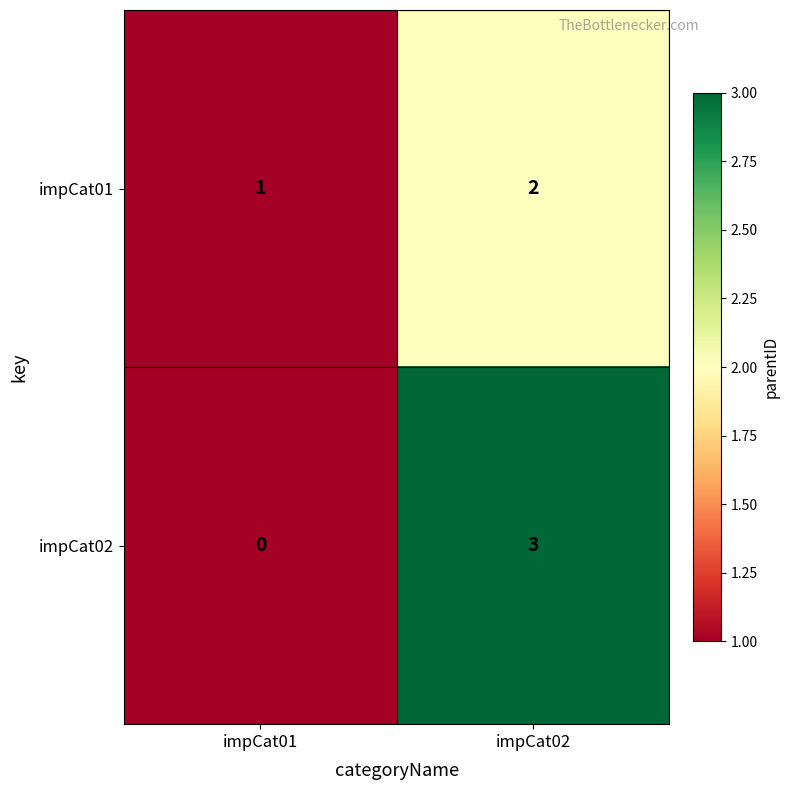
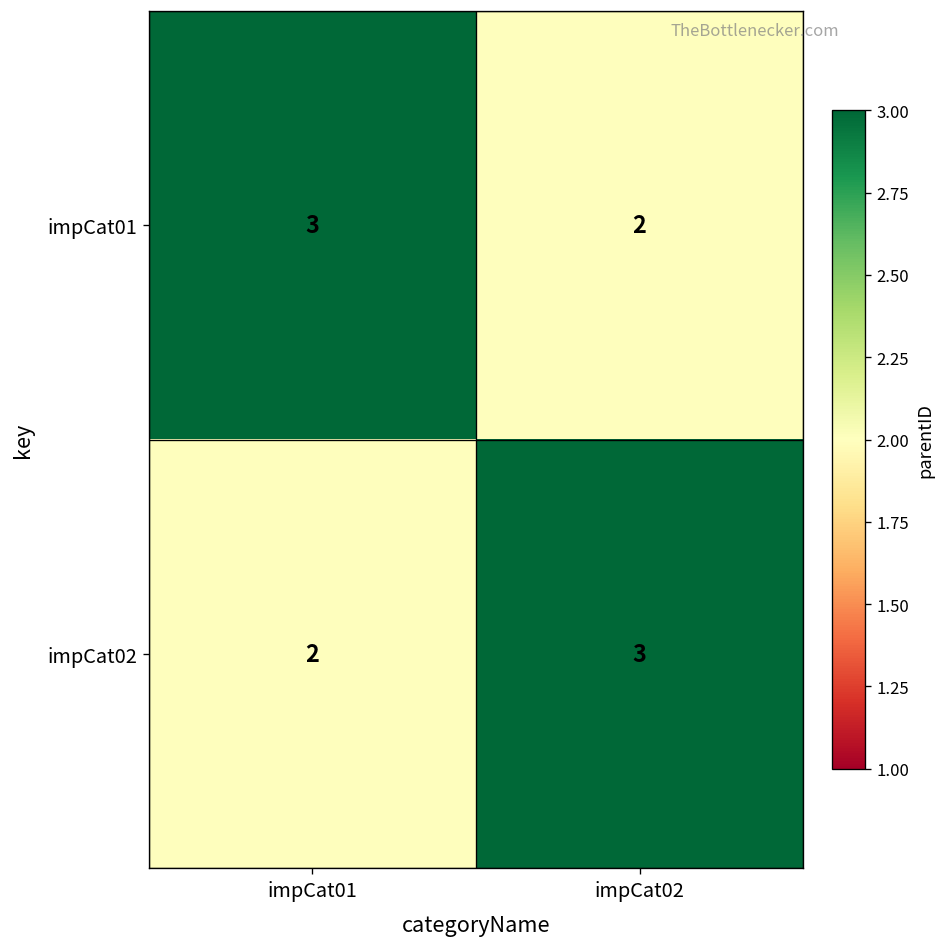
  {
    "impCat01": {
-     "impCat01": 1,
+     "impCat01": 3,
      "impCat02": 2
    },
    "impCat02": {
-     "impCat01": 0,
+     "impCat01": 2,
      "impCat02": 3
    }
  }
